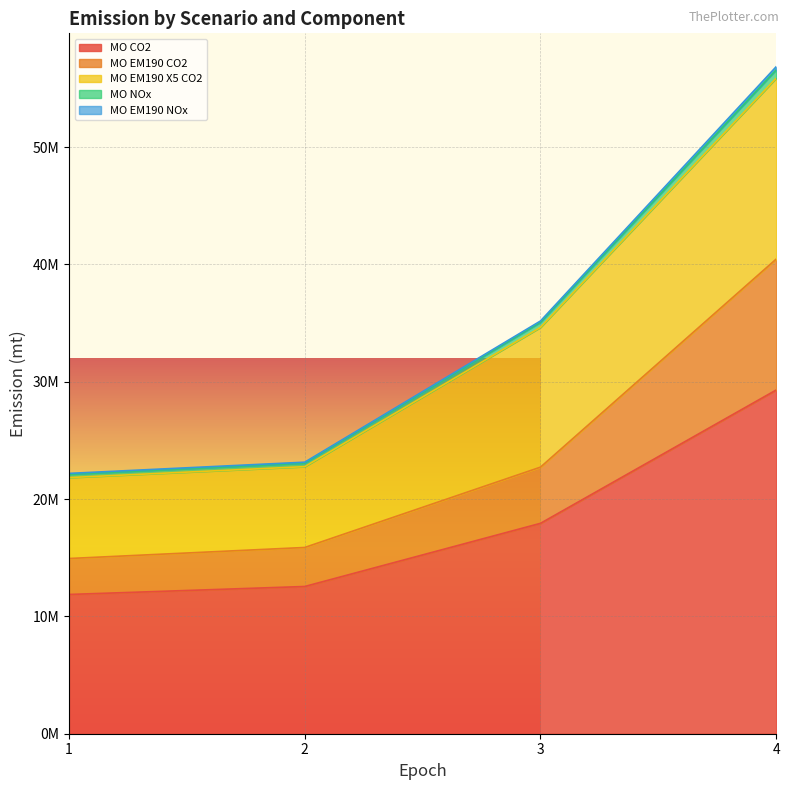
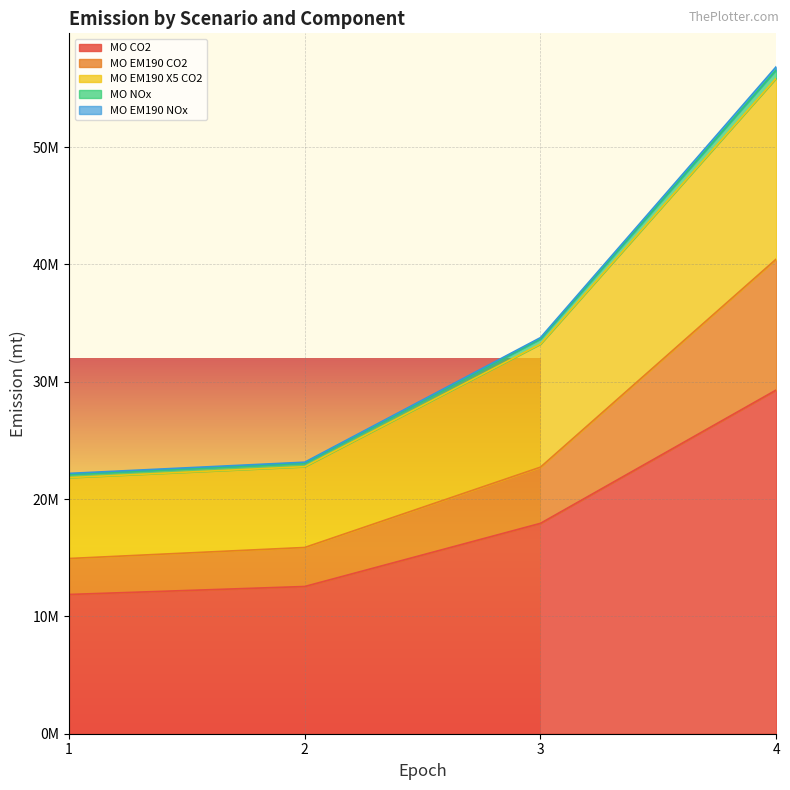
  {
    "MO EM190 X5 CO2": {
      "1": 6900000,
      "2": 6900000,
-     "3": 11900000,
+     "3": 10500000,
      "4": 15400000
    },
    "MO NOx": {
      "4": 700000
    },
    "MO EM190 NOx": {
      "4": 300000
    }
  }
